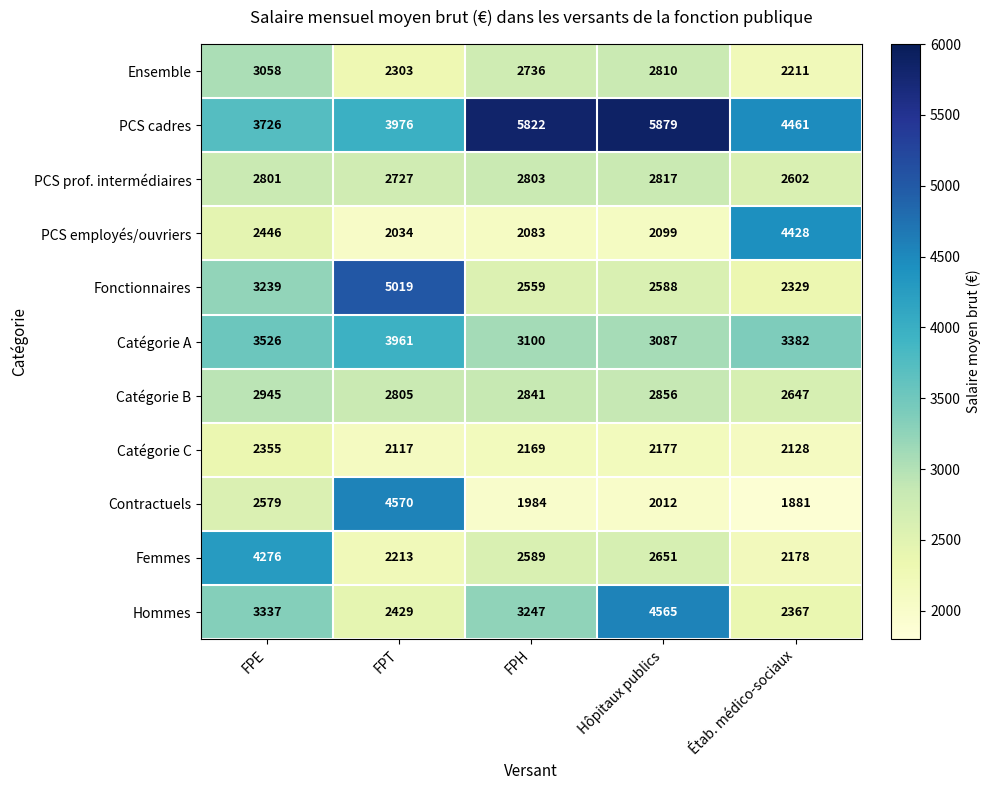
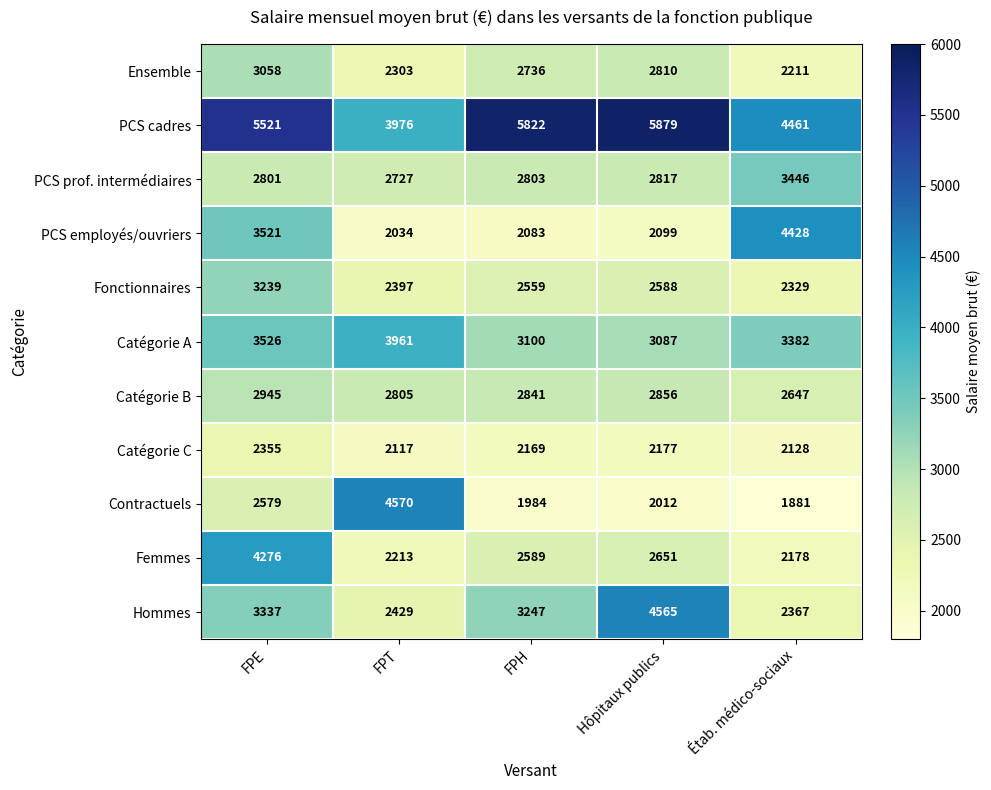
  {
    "Ensemble": {
      "FPE": 3058,
      "FPT": 2303,
      "FPH": 2736,
      "Hôpitaux publics": 2810,
      "Étab. médico-sociaux": 2211
    },
    "PCS cadres": {
-     "FPE": 3726,
+     "FPE": 5521,
      "FPT": 3976,
      "FPH": 5822,
      "Hôpitaux publics": 5879,
      "Étab. médico-sociaux": 4461
    },
    "PCS prof. intermédiaires": {
      "FPE": 2801,
      "FPT": 2727,
      "FPH": 2803,
      "Hôpitaux publics": 2817,
-     "Étab. médico-sociaux": 2602
+     "Étab. médico-sociaux": 3446
    },
    "PCS employés/ouvriers": {
-     "FPE": 2446,
+     "FPE": 3521,
      "FPT": 2034,
      "FPH": 2083,
      "Hôpitaux publics": 2099,
      "Étab. médico-sociaux": 4428
    },
    "Fonctionnaires": {
      "FPE": 3239,
-     "FPT": 5019,
+     "FPT": 2397,
      "FPH": 2559,
      "Hôpitaux publics": 2588,
      "Étab. médico-sociaux": 2329
    },
    "Catégorie A": {
      "FPE": 3526,
      "FPT": 3961,
      "FPH": 3100,
      "Hôpitaux publics": 3087,
      "Étab. médico-sociaux": 3382
    },
    "Catégorie B": {
      "FPE": 2945,
      "FPT": 2805,
      "FPH": 2841,
      "Hôpitaux publics": 2856,
      "Étab. médico-sociaux": 2647
    },
    "Catégorie C": {
      "FPE": 2355,
      "FPT": 2117,
      "FPH": 2169,
      "Hôpitaux publics": 2177,
      "Étab. médico-sociaux": 2128
    },
    "Contractuels": {
      "FPE": 2579,
      "FPT": 4570,
      "FPH": 1984,
      "Hôpitaux publics": 2012,
      "Étab. médico-sociaux": 1881
    },
    "Femmes": {
      "FPE": 4276,
      "FPT": 2213,
      "FPH": 2589,
      "Hôpitaux publics": 2651,
      "Étab. médico-sociaux": 2178
    },
    "Hommes": {
      "FPE": 3337,
      "FPT": 2429,
      "FPH": 3247,
      "Hôpitaux publics": 4565,
      "Étab. médico-sociaux": 2367
    }
  }
